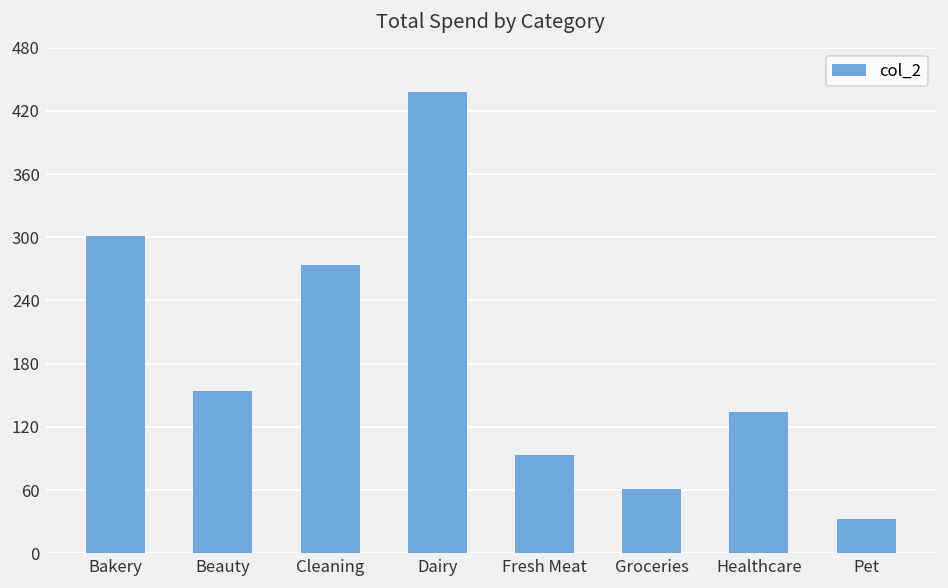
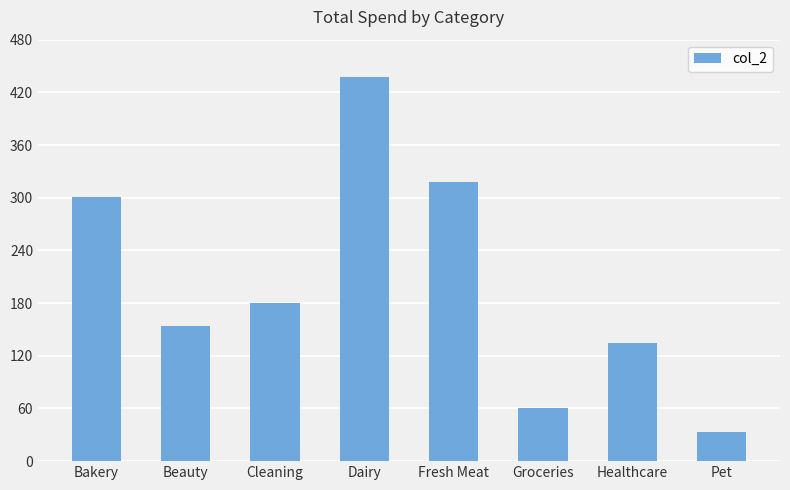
  {
    "Bakery": 300,
    "Beauty": 150,
-   "Cleaning": 270,
+   "Cleaning": 180,
    "Dairy": 440,
-   "Fresh Meat": 90,
+   "Fresh Meat": 320,
    "Groceries": 60,
    "Healthcare": 130,
    "Pet": 30
  }
